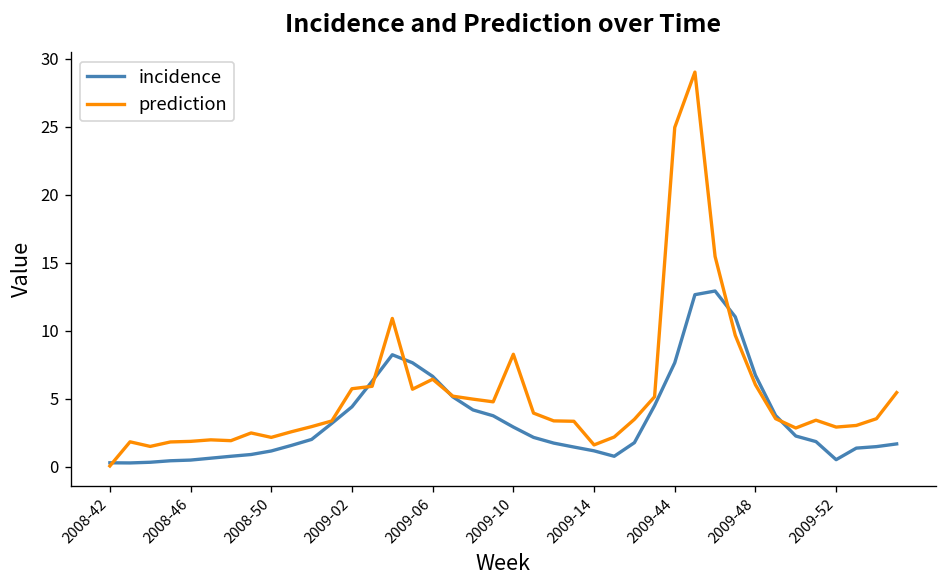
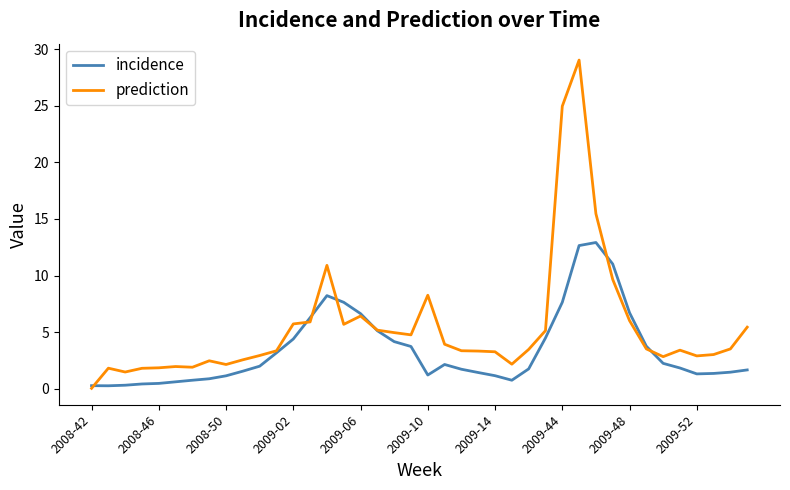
  {
    "incidence": {
      "2008-42": 0.3,
      "2008-46": 0.5,
      "2008-50": 1.2,
      "2009-02": 4.4,
-     "2009-10": 2.9,
+     "2009-10": 1.2,
      "2009-14": 1.2,
      "2009-44": 7.6,
      "2009-48": 6.7,
-     "2009-52": 0.5
+     "2009-52": 1.3
    },
    "prediction": {
      "2008-42": 0.0,
      "2008-46": 1.9,
      "2008-50": 2.2,
      "2009-02": 5.7,
      "2009-10": 8.3,
-     "2009-14": 1.6,
+     "2009-14": 3.3,
      "2009-44": 25.0,
      "2009-48": 6.0,
      "2009-52": 2.9
    }
  }
